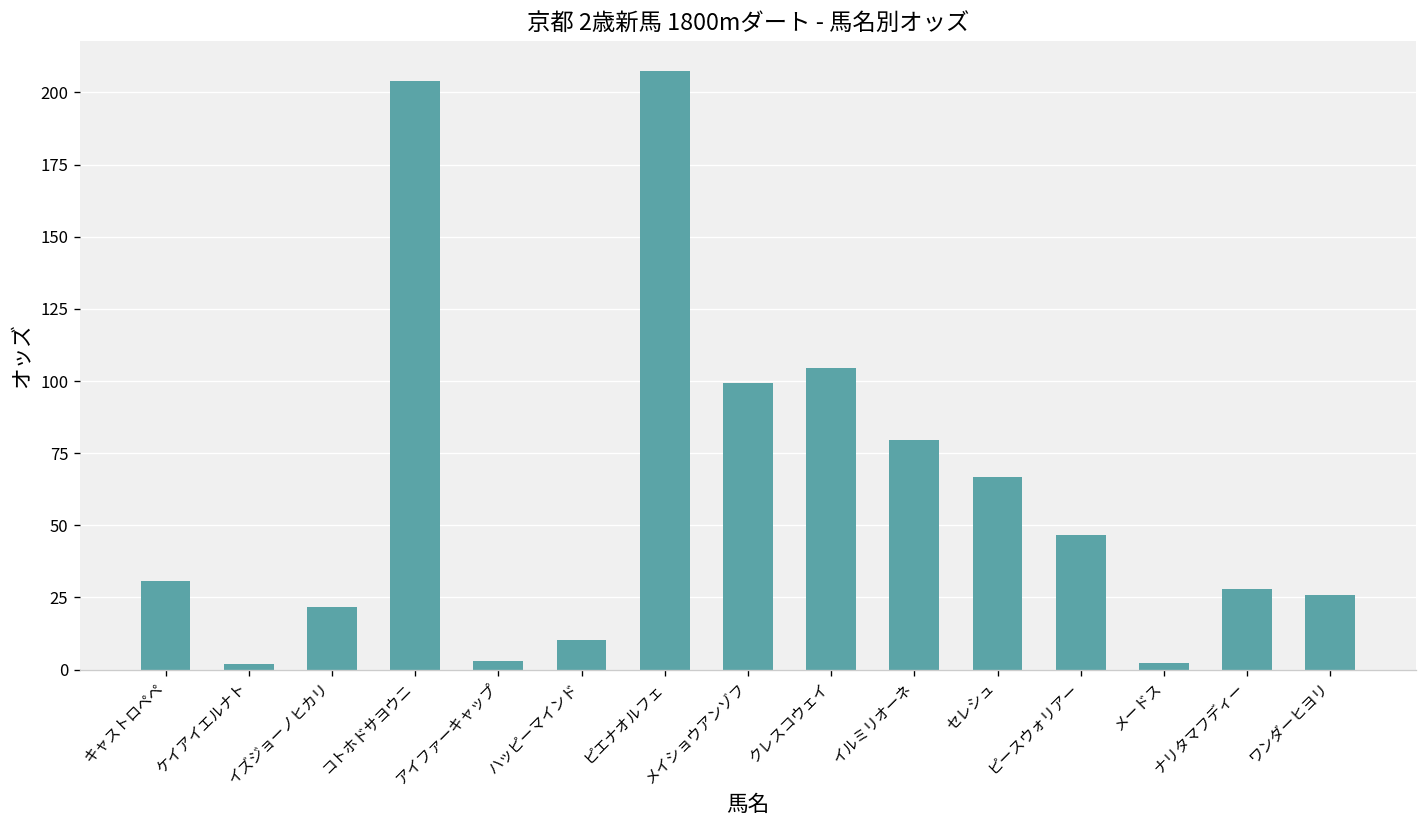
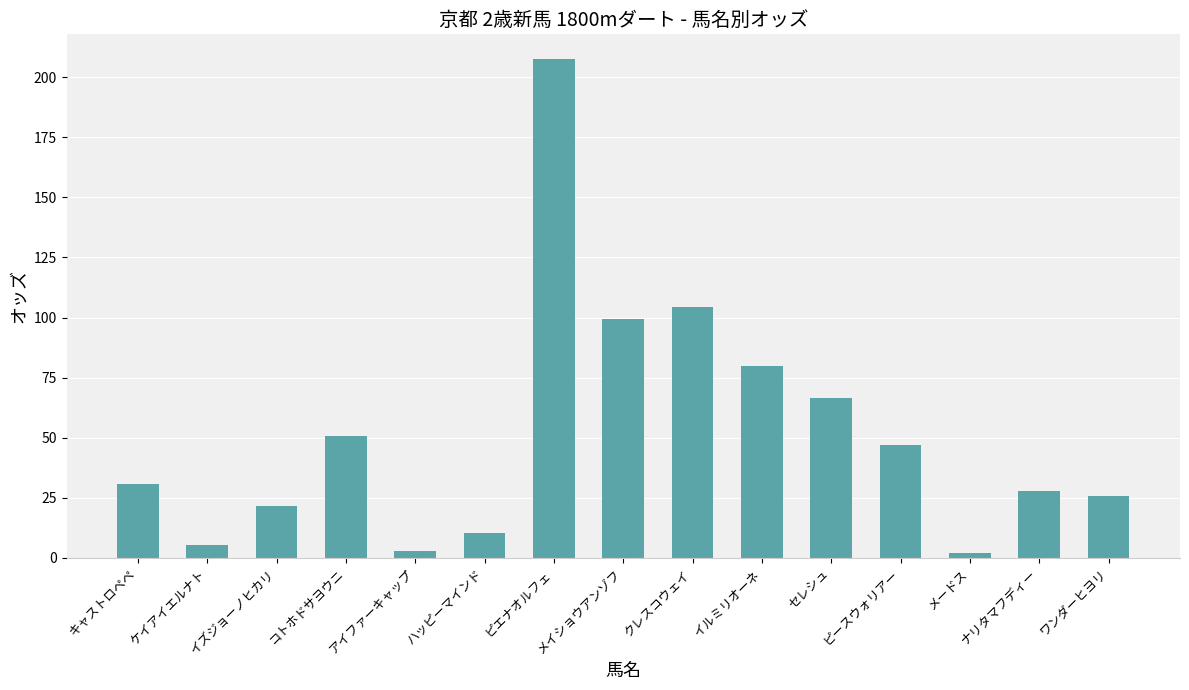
  {
    "キャストロペペ": 31,
-   "ケイアイエルナト": 2,
+   "ケイアイエルナト": 6,
    "イズジョーノヒカリ": 22,
-   "コトホドサヨウニ": 204,
+   "コトホドサヨウニ": 51,
    "アイファーキャップ": 3,
    "ハッピーマインド": 10,
    "ピエナオルフェ": 207,
    "メイショウアンゾフ": 99,
    "クレスコウェイ": 104,
    "イルミリオーネ": 80,
    "セレシュ": 67,
    "ピースウォリアー": 47,
    "メードス": 2,
    "ナリタマフディー": 28,
    "ワンダーヒヨリ": 26
  }
